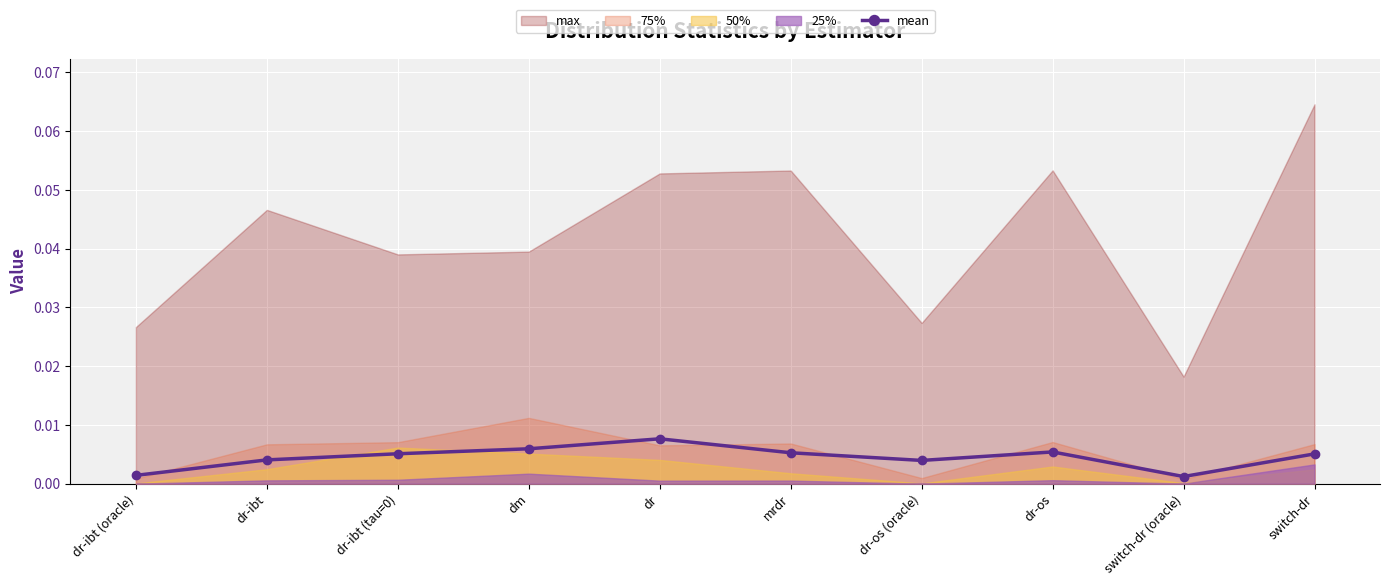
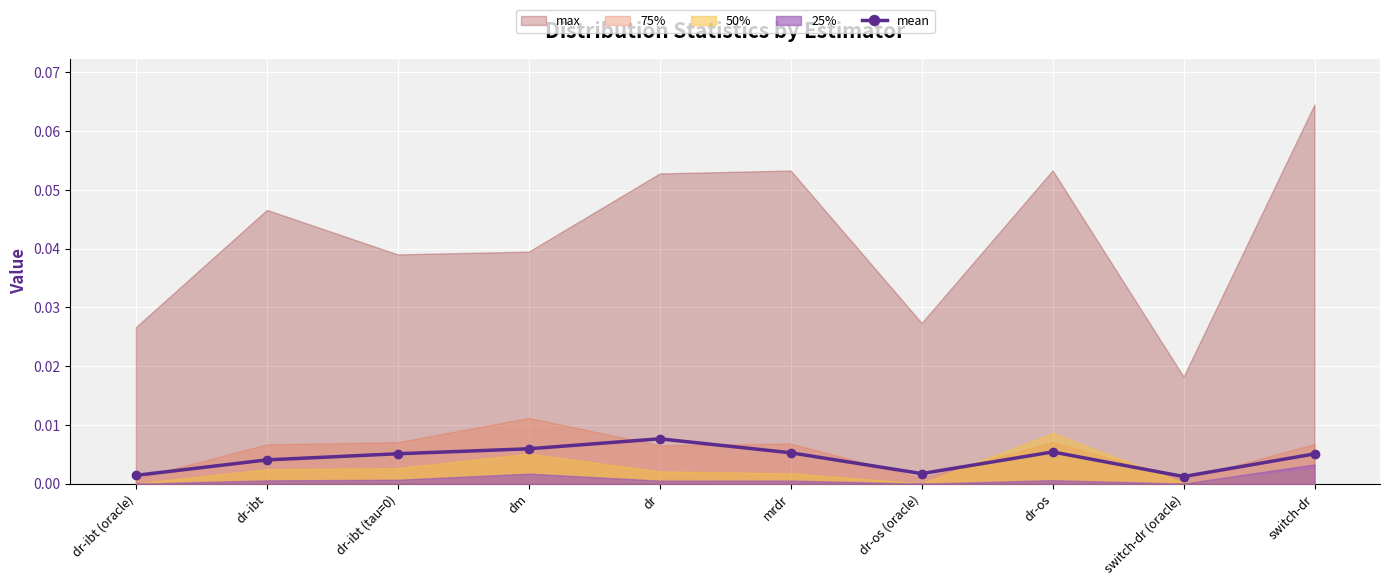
  {
    "mean": {
      "dr-ibt (oracle)": 0.001,
      "dr-ibt": 0.004,
      "dr-ibt (tau=0)": 0.005,
      "dm": 0.006,
      "dr": 0.008,
      "mrdr": 0.005,
-     "dr-os (oracle)": 0.004,
+     "dr-os (oracle)": 0.002,
      "dr-os": 0.005,
      "switch-dr (oracle)": 0.001,
      "switch-dr": 0.005
    },
    "50%": {
      "dr-ibt": 0.002,
-     "dr-ibt (tau=0)": 0.006,
+     "dr-ibt (tau=0)": 0.003,
      "dm": 0.005,
-     "dr": 0.004,
+     "dr": 0.002,
      "mrdr": 0.002,
-     "dr-os": 0.003,
+     "dr-os": 0.009,
      "switch-dr": 0.002
    },
    "25%": {
      "dr-ibt": 0.001,
      "dr-ibt (tau=0)": 0.001,
      "dm": 0.002,
      "dr": 0.001,
      "mrdr": 0.001,
      "dr-os": 0.001,
      "switch-dr": 0.003
    }
  }
